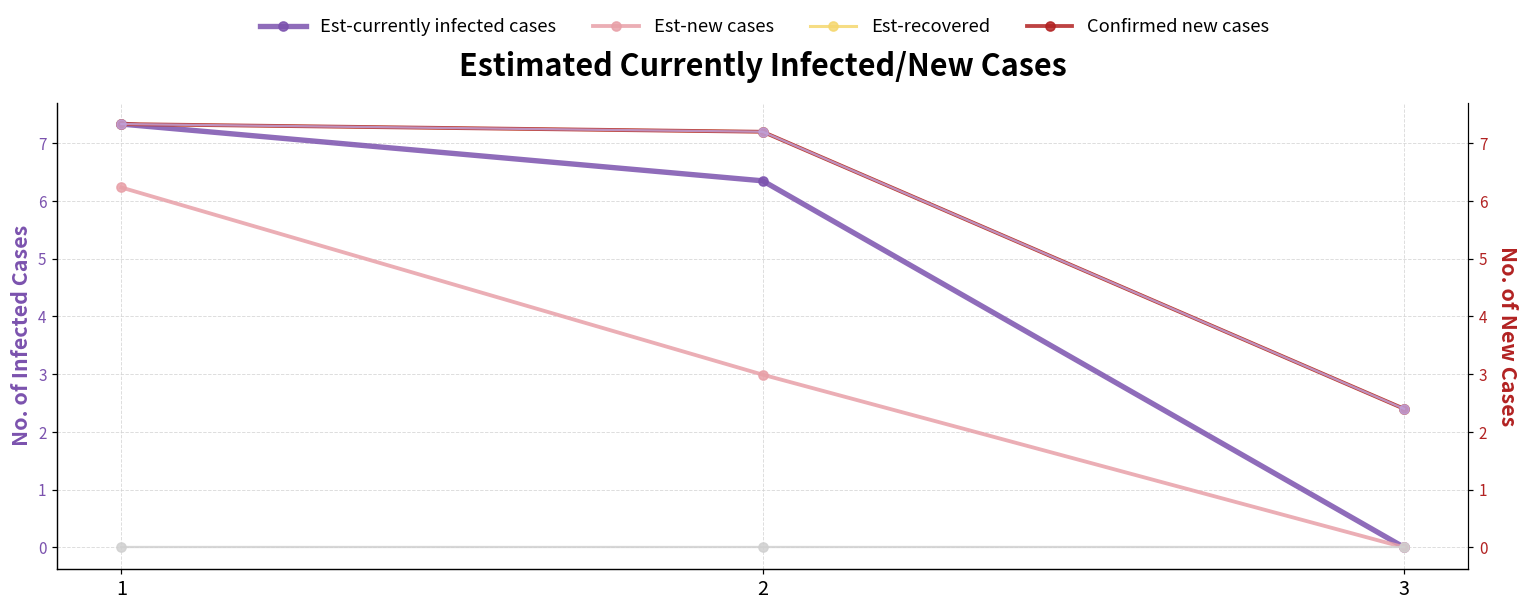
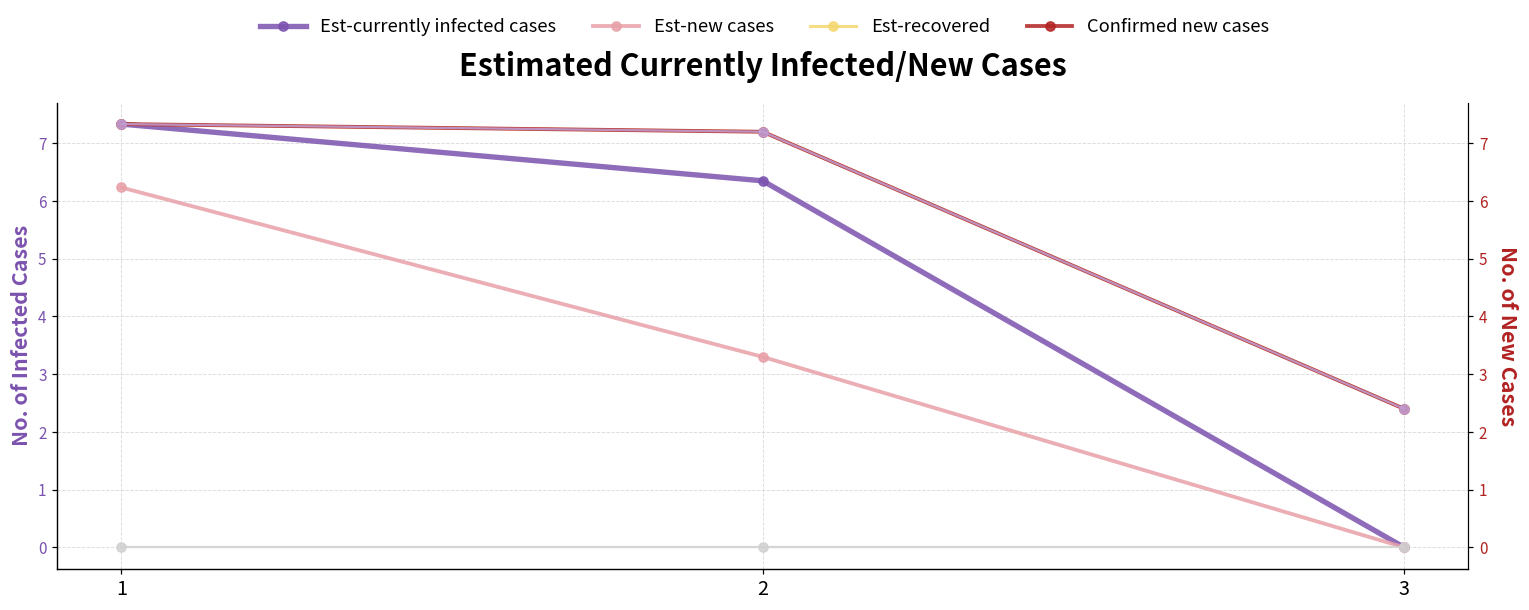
  {
    "Est-currently infected cases": {
      "2": 6.3
    },
    "Est-new cases": {
      "1": 6.2,
-     "2": 3.0
+     "2": 3.3
    }
  }
